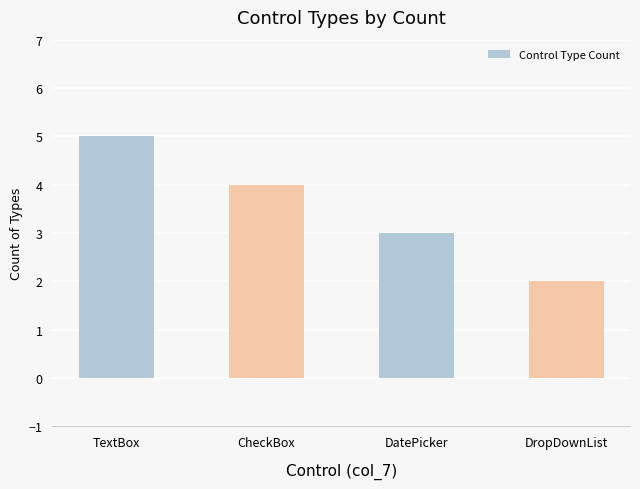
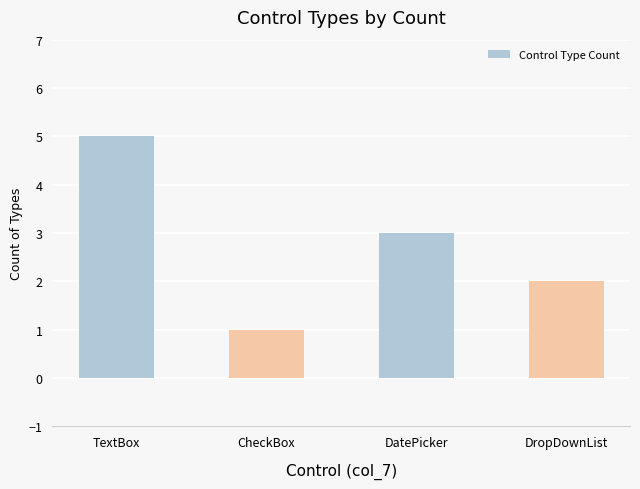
  {
    "TextBox": 5,
-   "CheckBox": 4,
+   "CheckBox": 1,
    "DatePicker": 3,
    "DropDownList": 2
  }
